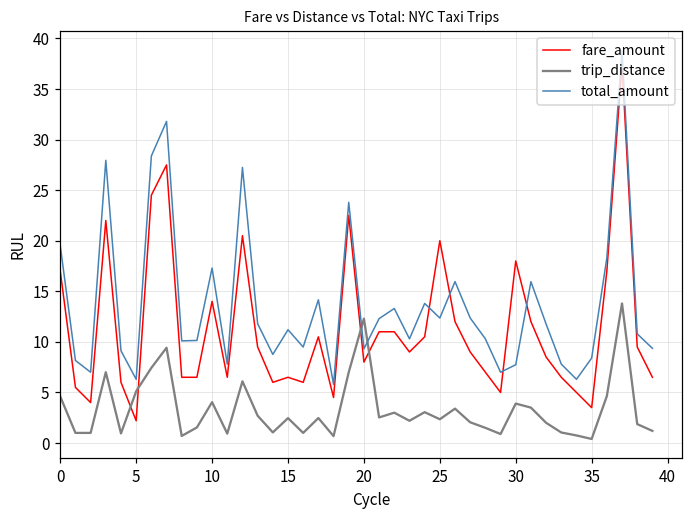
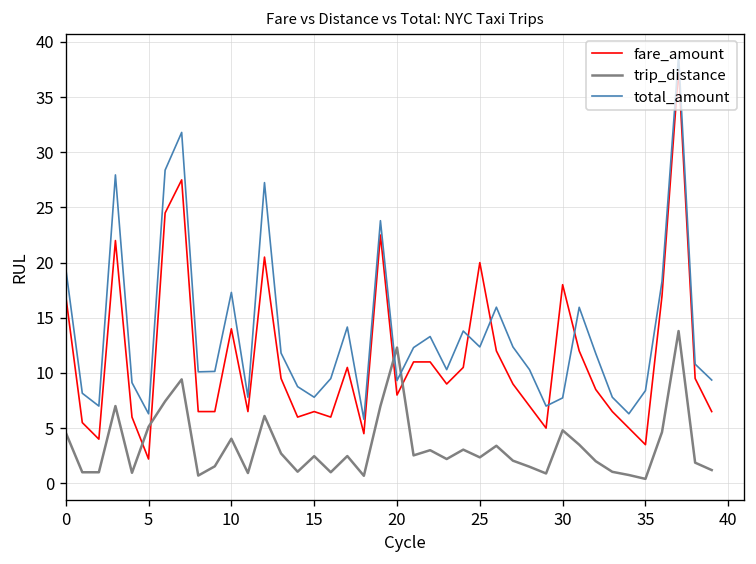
  {
    "fare_amount": {
      "0": 17,
      "5": 2,
      "10": 14,
      "15": 7,
      "20": 8,
      "25": 20,
      "30": 18,
      "35": 4
    },
    "trip_distance": {
      "0": 5,
      "5": 5,
      "10": 4,
      "15": 2,
      "20": 12,
      "25": 2,
-     "30": 4,
+     "30": 5,
      "35": 0
    },
    "total_amount": {
      "0": 20,
      "5": 6,
      "10": 17,
-     "15": 11,
+     "15": 8,
      "20": 9,
      "25": 12,
      "30": 8,
      "35": 8
    }
  }
